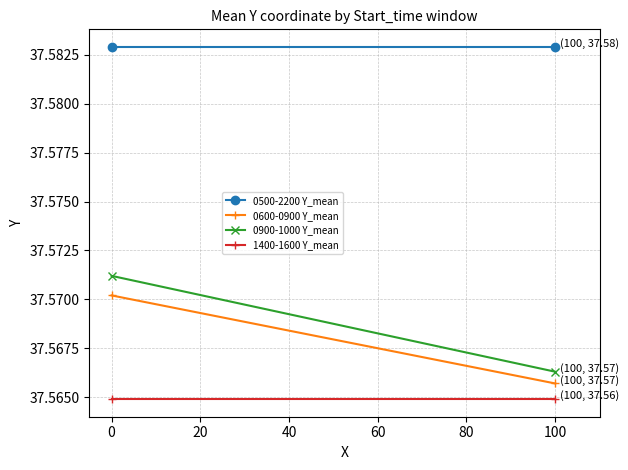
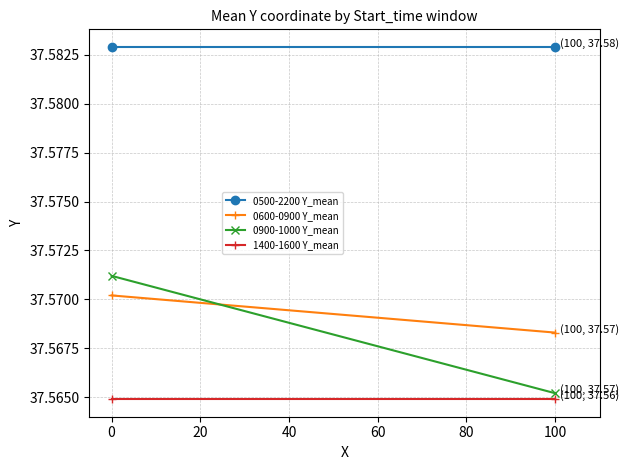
  {
    "0500-2200 Y_mean": {
      "100": 37.58
    },
    "0600-0900 Y_mean": {
      "0": 37.5702,
-     "100": 37.5657
+     "100": 37.5683
    },
    "0900-1000 Y_mean": {
      "0": 37.5712,
-     "100": 37.5663
+     "100": 37.5652
    },
    "1400-1600 Y_mean": {
      "100": 37.56
    }
  }
